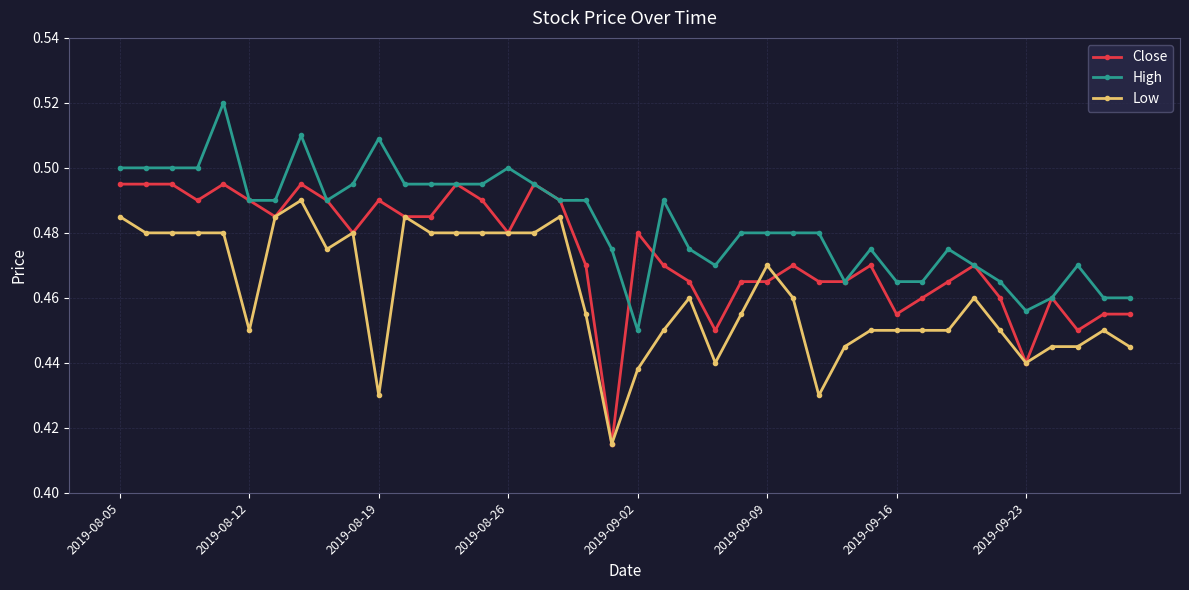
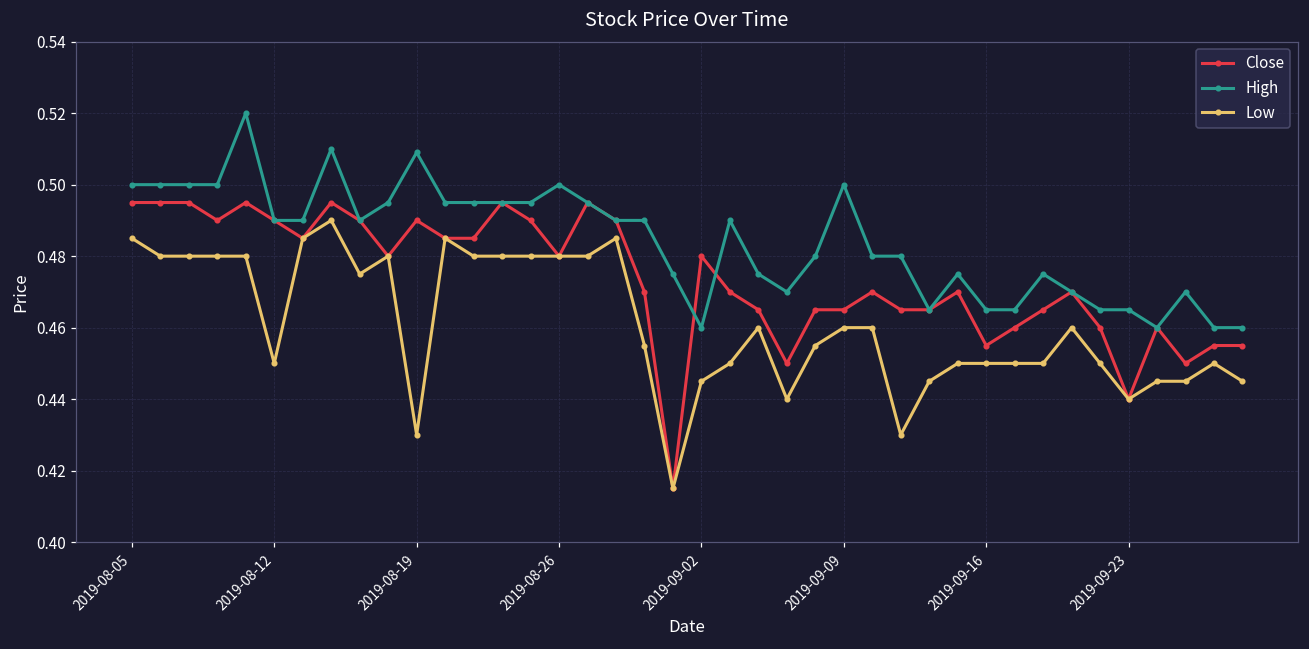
  {
    "Close": {
      "2019-08-05": 0.495,
      "2019-08-19": 0.490,
      "2019-09-02": 0.480,
      "2019-09-09": 0.465,
      "2019-09-16": 0.455
    },
    "High": {
      "2019-08-05": 0.500,
      "2019-08-19": 0.509,
      "2019-08-26": 0.500,
-     "2019-09-02": 0.45,
-     "2019-09-09": 0.48,
+     "2019-09-02": 0.46,
+     "2019-09-09": 0.50,
      "2019-09-16": 0.465,
-     "2019-09-23": 0.456
+     "2019-09-23": 0.465
    },
    "Low": {
      "2019-08-05": 0.485,
      "2019-08-12": 0.450,
      "2019-08-19": 0.430,
-     "2019-09-02": 0.438,
-     "2019-09-09": 0.47,
+     "2019-09-02": 0.445,
+     "2019-09-09": 0.46,
      "2019-09-16": 0.450
    }
  }
